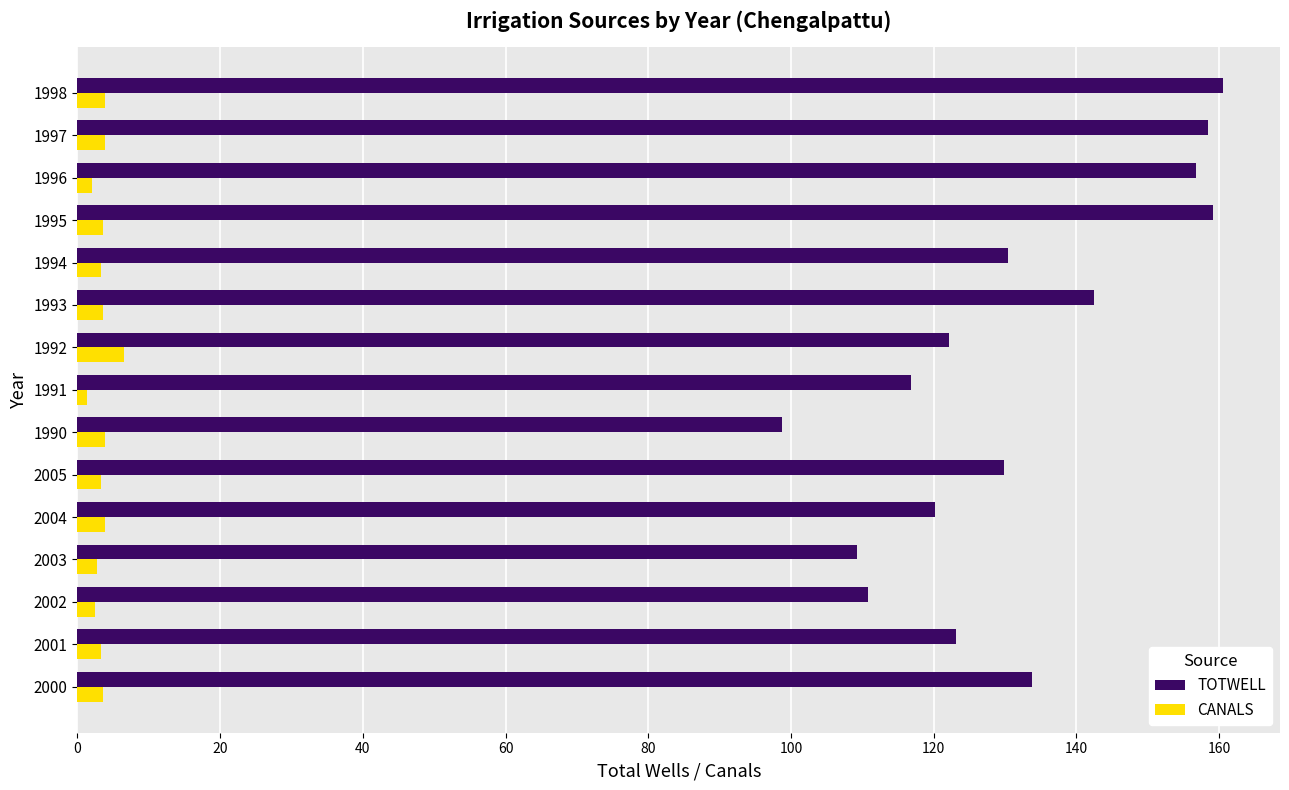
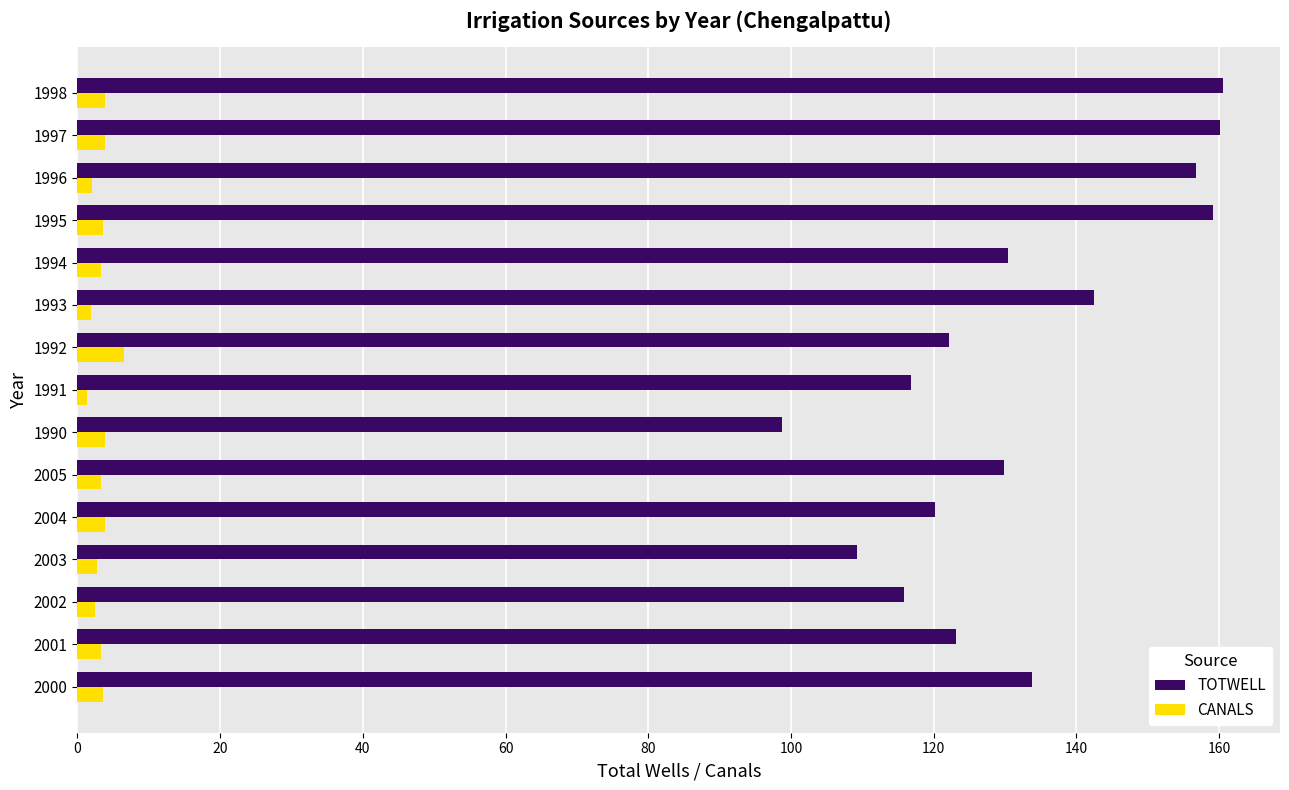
  {
    "TOTWELL": {
      "1998": 161,
-     "1997": 158,
+     "1997": 160,
      "1996": 157,
      "1995": 159,
      "1994": 130,
      "1993": 142,
      "1992": 122,
      "1991": 117,
      "1990": 99,
      "2005": 130,
      "2004": 120,
      "2003": 109,
-     "2002": 111,
+     "2002": 116,
      "2001": 123,
      "2000": 134
    },
    "CANALS": {
      "1998": 4,
      "1997": 4,
      "1996": 2,
      "1995": 4,
      "1994": 3,
-     "1993": 4,
+     "1993": 2,
      "1992": 7,
      "1991": 1,
      "1990": 4,
      "2005": 3,
      "2004": 4,
      "2003": 3,
      "2002": 2,
      "2001": 3,
      "2000": 4
    }
  }
